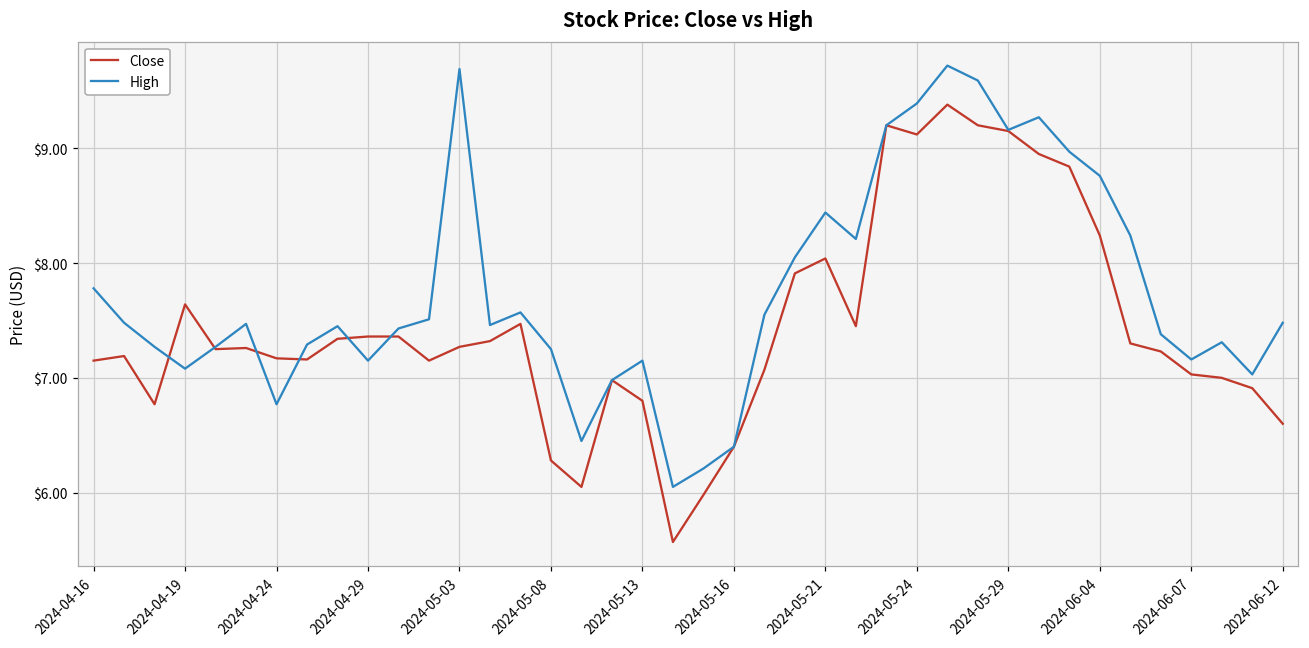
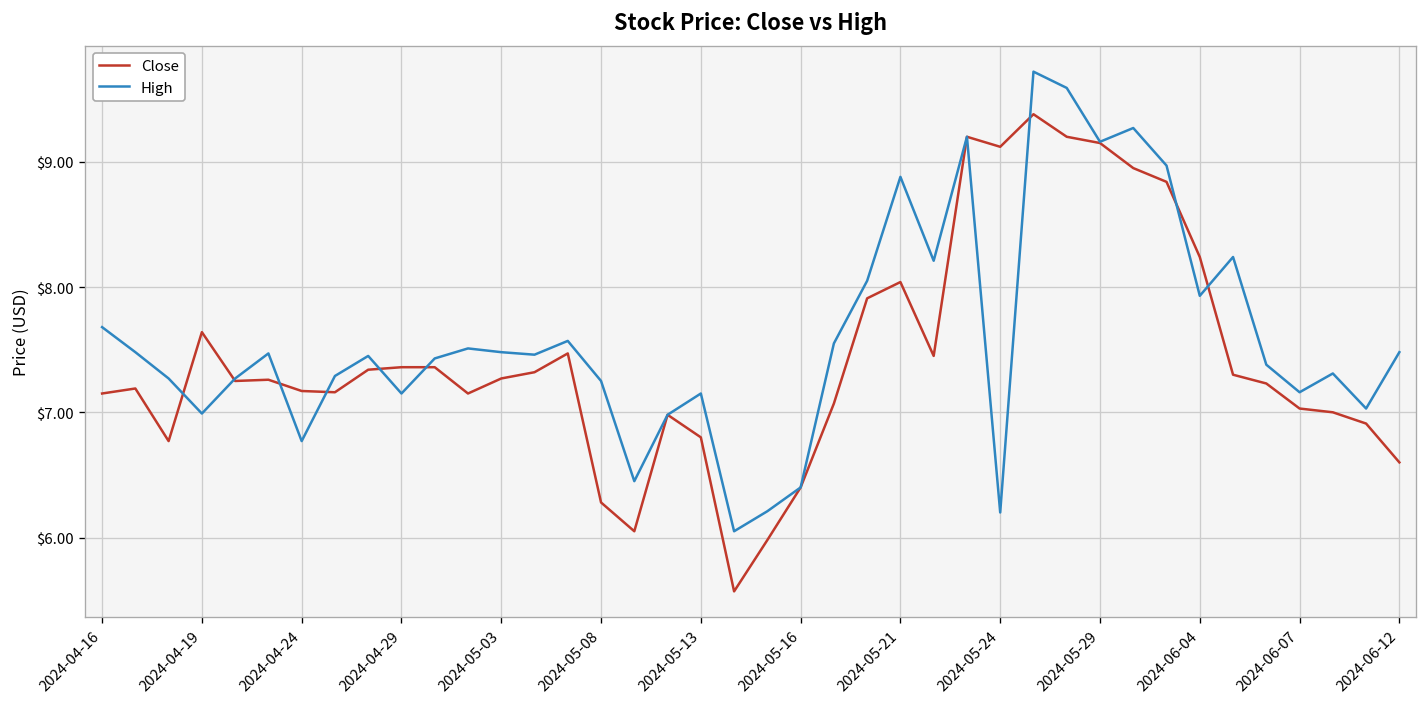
  {
    "Close": {
      "2024-04-16": "$7.15",
      "2024-04-19": "$7.64",
      "2024-04-24": "$7.17",
      "2024-04-29": "$7.36",
      "2024-05-03": "$7.27",
      "2024-05-08": "$6.28",
      "2024-05-13": "$6.80",
      "2024-05-21": "$8.04",
      "2024-05-24": "$9.12",
      "2024-06-04": "$8.24",
      "2024-06-07": "$7.03",
      "2024-06-12": "$6.60"
    },
    "High": {
-     "2024-04-16": "$7.78",
-     "2024-04-19": "$7.08",
+     "2024-04-16": "$7.68",
+     "2024-04-19": "$6.99",
      "2024-04-24": "$6.77",
      "2024-04-29": "$7.15",
-     "2024-05-03": "$9.69",
+     "2024-05-03": "$7.48",
      "2024-05-08": "$7.25",
      "2024-05-13": "$7.15",
-     "2024-05-21": "$8.44",
-     "2024-05-24": "$9.39",
-     "2024-06-04": "$8.76",
+     "2024-05-21": "$8.88",
+     "2024-05-24": "$6.20",
+     "2024-06-04": "$7.93",
      "2024-06-07": "$7.16",
      "2024-06-12": "$7.48"
    }
  }
